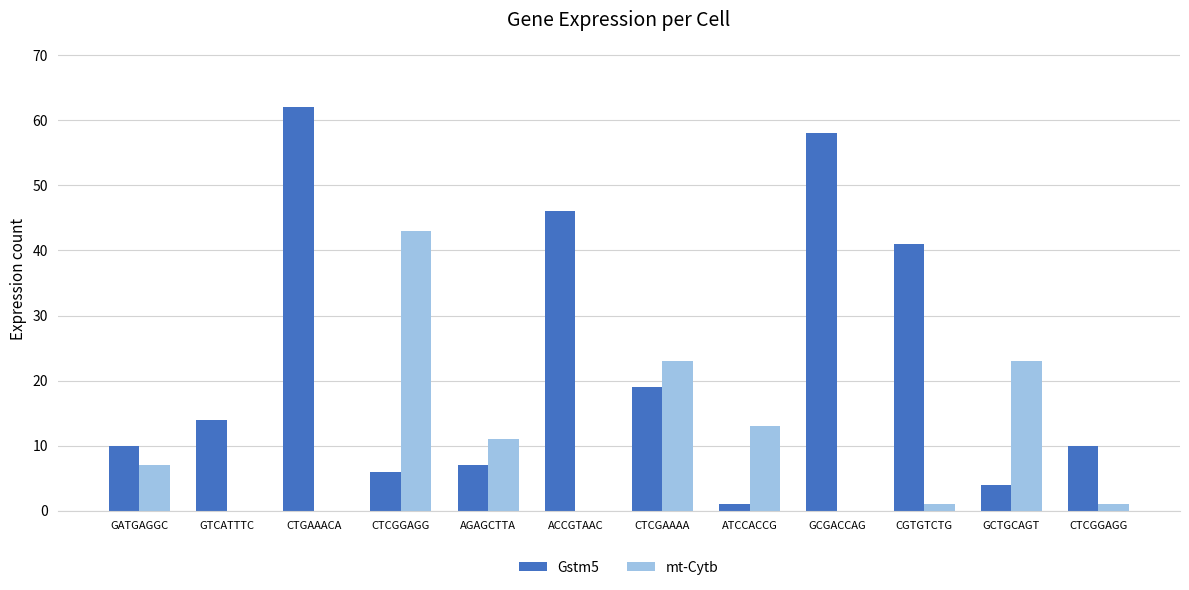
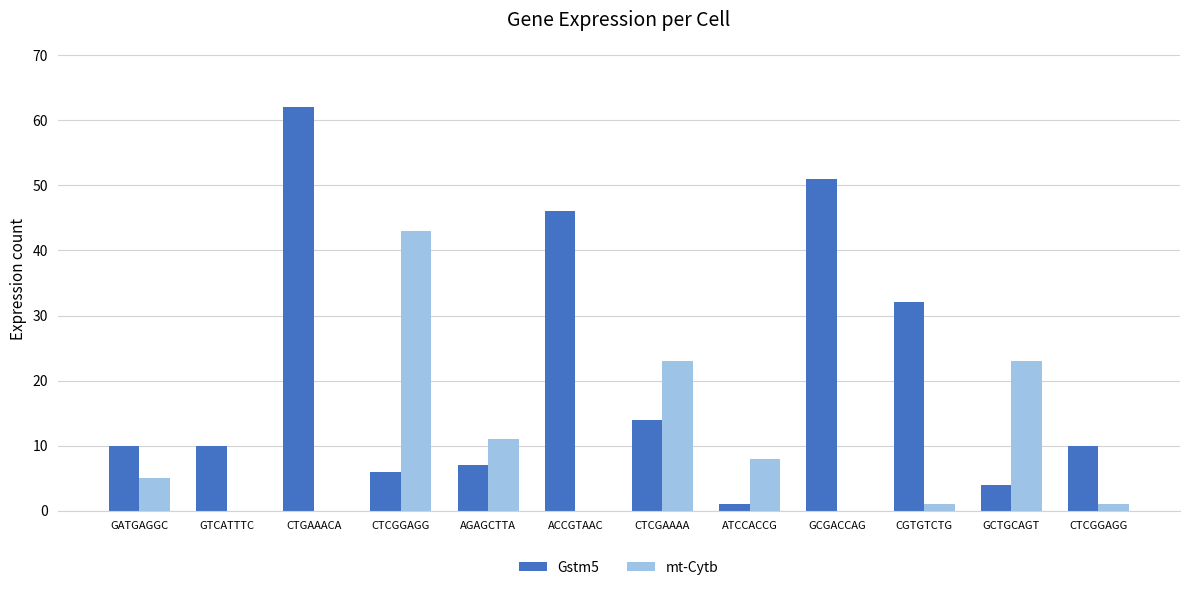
  {
    "Gstm5": {
      "GATGAGGC": 10,
-     "GTCATTTC": 14,
+     "GTCATTTC": 10,
      "CTGAAACA": 62,
      "AGAGCTTA": 7,
      "ACCGTAAC": 46,
-     "CTCGAAAA": 19,
+     "CTCGAAAA": 14,
      "ATCCACCG": 1,
-     "GCGACCAG": 58,
-     "CGTGTCTG": 41,
+     "GCGACCAG": 51,
+     "CGTGTCTG": 32,
      "GCTGCAGT": 4
    },
    "mt-Cytb": {
-     "GATGAGGC": 7,
+     "GATGAGGC": 5,
      "GTCATTTC": 0,
      "CTGAAACA": 0,
      "AGAGCTTA": 11,
      "ACCGTAAC": 0,
      "CTCGAAAA": 23,
-     "ATCCACCG": 13,
+     "ATCCACCG": 8,
      "GCGACCAG": 0,
      "CGTGTCTG": 1,
      "GCTGCAGT": 23
    }
  }
